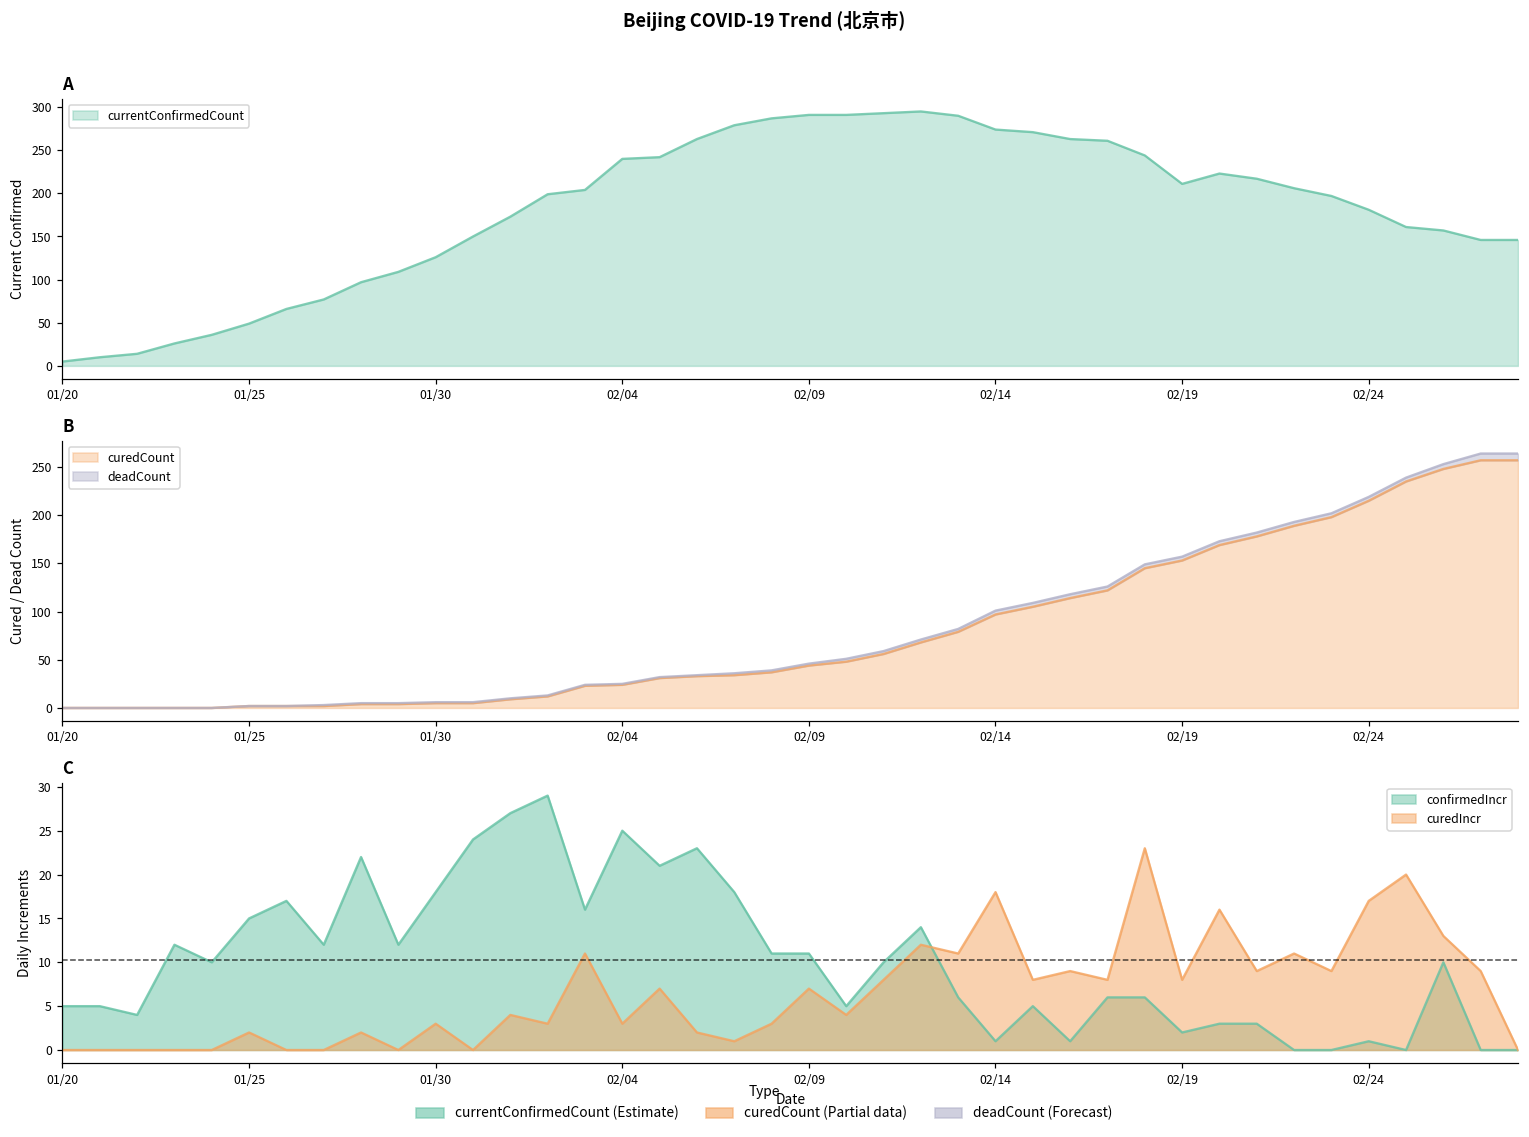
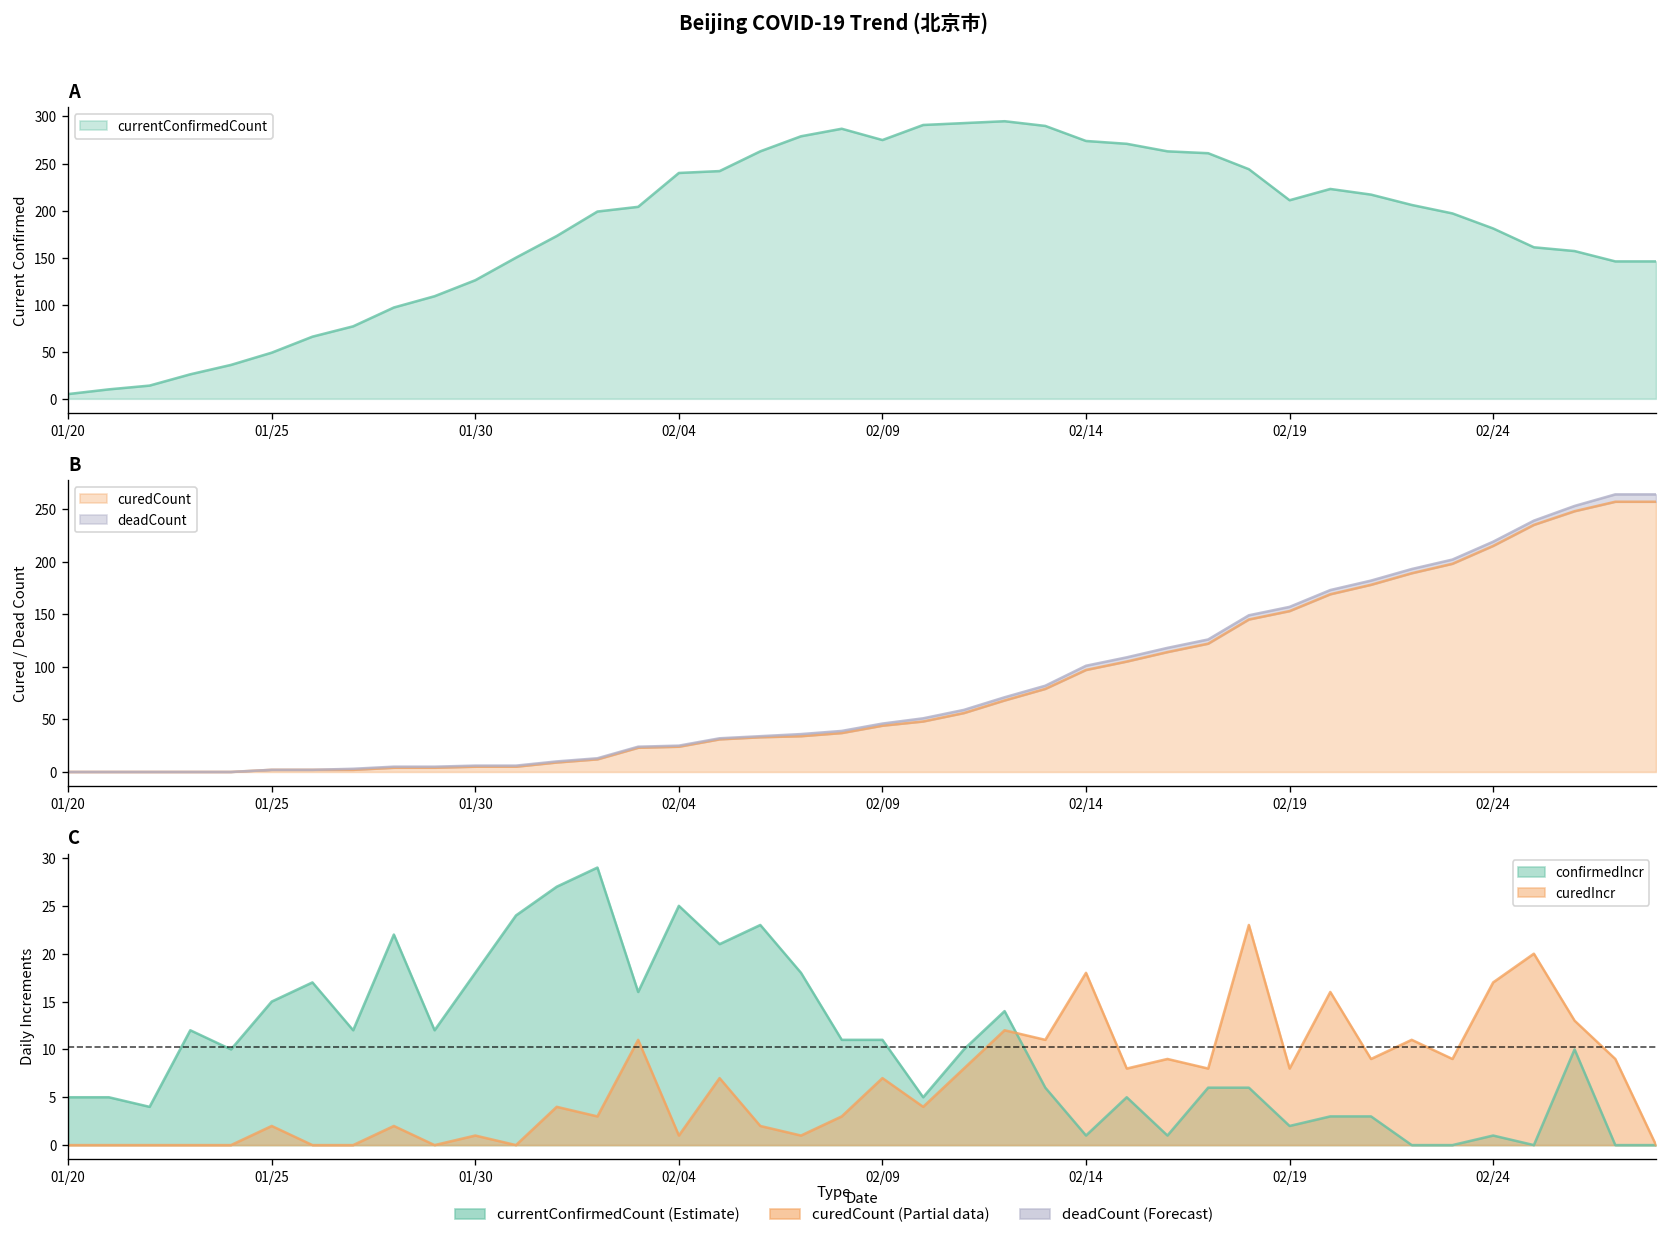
  {
    "A": {
      "01/20": 10,
      "01/25": 50,
      "01/30": 130,
      "02/04": 240,
-     "02/09": 290,
+     "02/09": 280,
      "02/14": 270,
      "02/19": 210,
      "02/24": 180
    },
    "B": {
      "curedCount": {
        "02/14": 100,
        "02/19": 150,
        "02/24": 220
      }
    },
    "C": {
      "confirmedIncr": {
        "01/20": 5,
        "01/25": 15,
        "01/30": 18,
        "02/04": 25,
        "02/09": 11,
        "02/14": 1,
        "02/19": 2,
        "02/24": 1
      },
      "curedIncr": {
        "01/20": 0,
        "01/25": 2,
-       "01/30": 3,
-       "02/04": 3,
+       "01/30": 1,
+       "02/04": 1,
        "02/09": 7,
        "02/14": 18,
        "02/19": 8,
        "02/24": 17
      }
    }
  }
